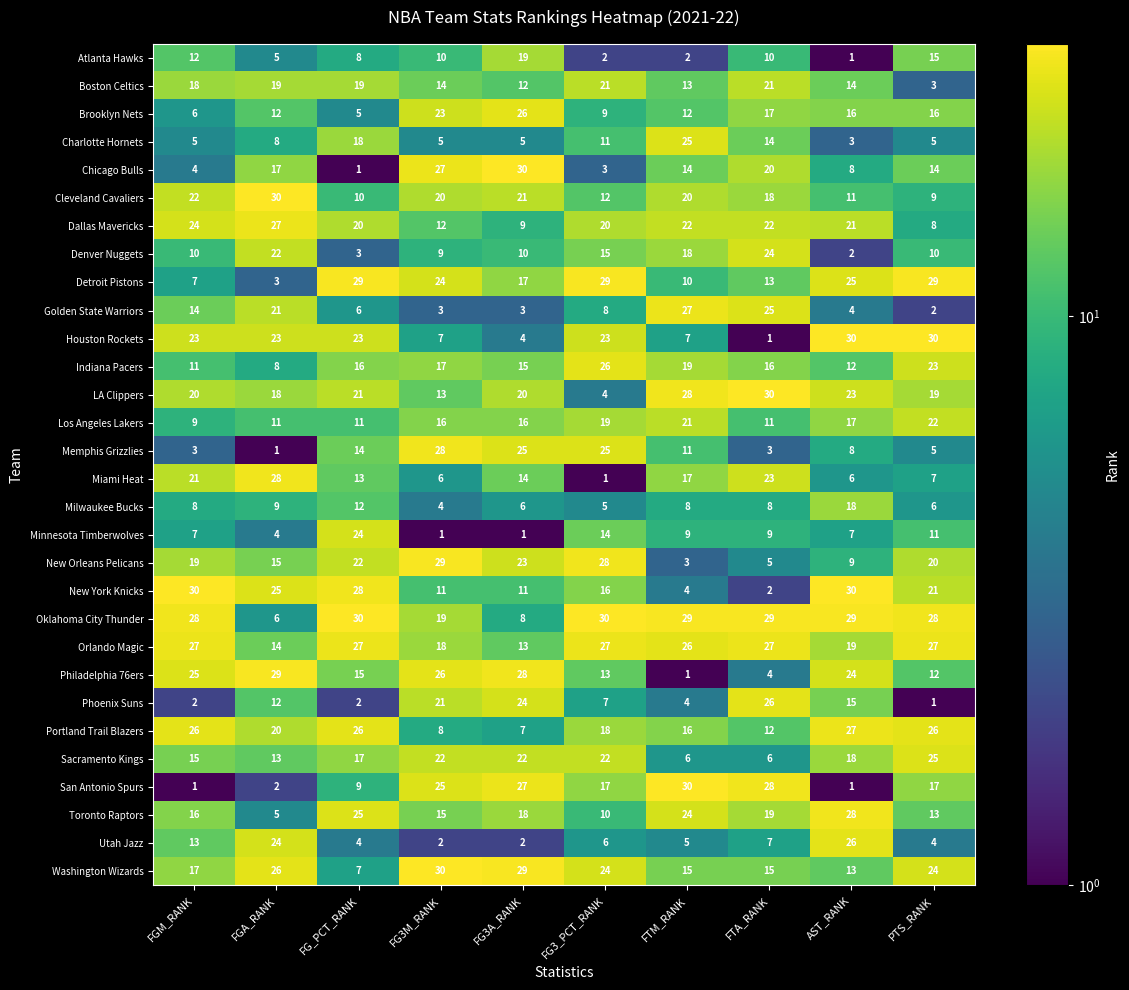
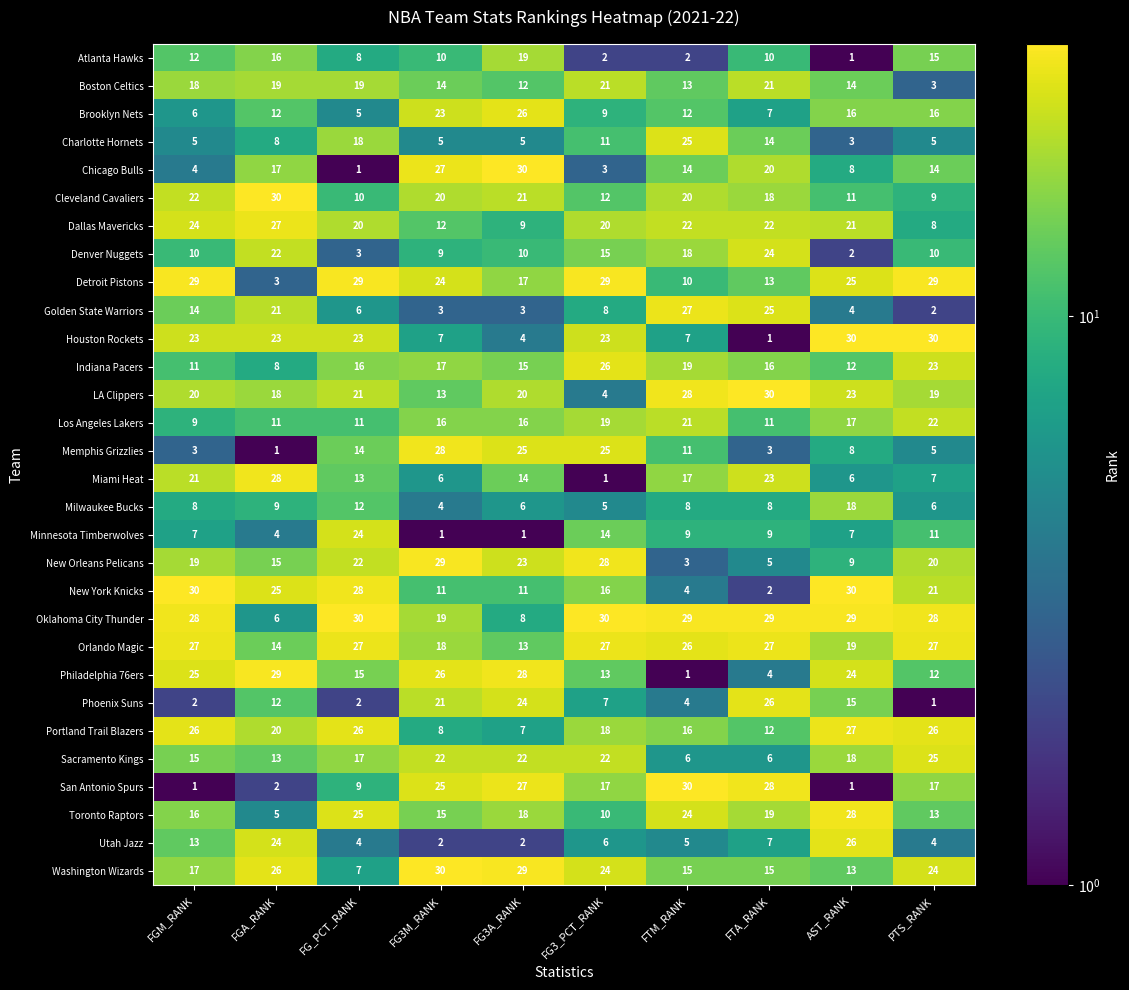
  {
    "Atlanta Hawks": {
      "FGM_RANK": 12,
-     "FGA_RANK": 5,
+     "FGA_RANK": 16,
      "FG_PCT_RANK": 8,
      "FG3M_RANK": 10,
      "FG3A_RANK": 19,
      "FG3_PCT_RANK": 2,
      "FTM_RANK": 2,
      "FTA_RANK": 10,
      "AST_RANK": 1,
      "PTS_RANK": 15
    },
    "Brooklyn Nets": {
      "FGM_RANK": 6,
      "FGA_RANK": 12,
      "FG_PCT_RANK": 5,
      "FG3M_RANK": 23,
      "FG3A_RANK": 26,
      "FG3_PCT_RANK": 9,
      "FTM_RANK": 12,
-     "FTA_RANK": 17,
+     "FTA_RANK": 7,
      "AST_RANK": 16,
      "PTS_RANK": 16
    },
    "Detroit Pistons": {
-     "FGM_RANK": 7,
+     "FGM_RANK": 29,
      "FGA_RANK": 3,
      "FG_PCT_RANK": 29,
      "FG3M_RANK": 24,
      "FG3A_RANK": 17,
      "FG3_PCT_RANK": 29,
      "FTM_RANK": 10,
      "FTA_RANK": 13,
      "AST_RANK": 25,
      "PTS_RANK": 29
    }
  }
